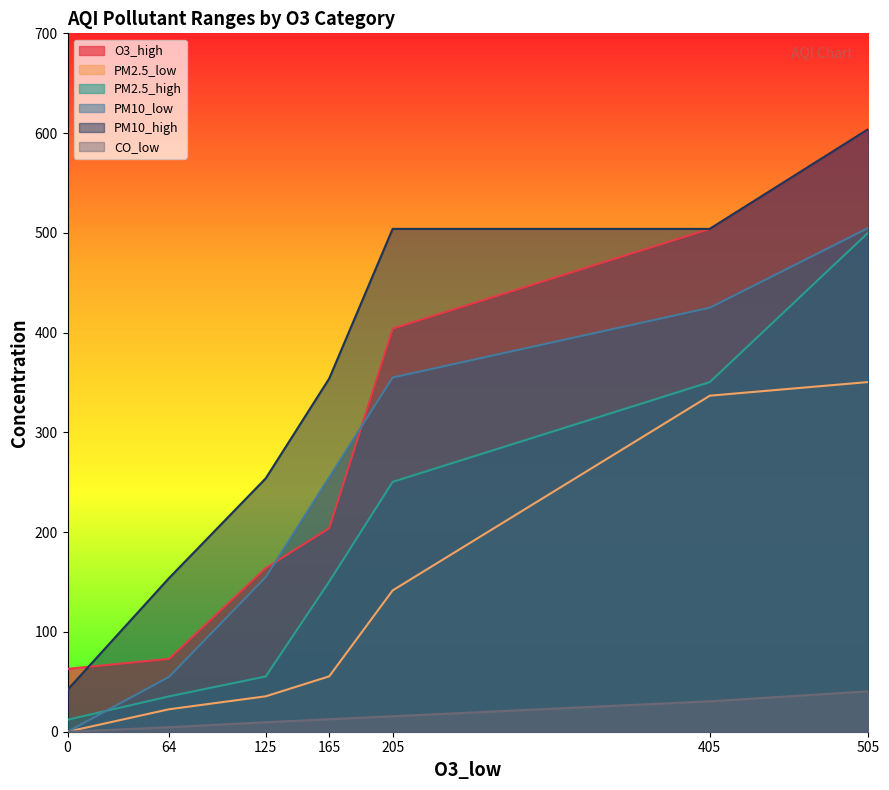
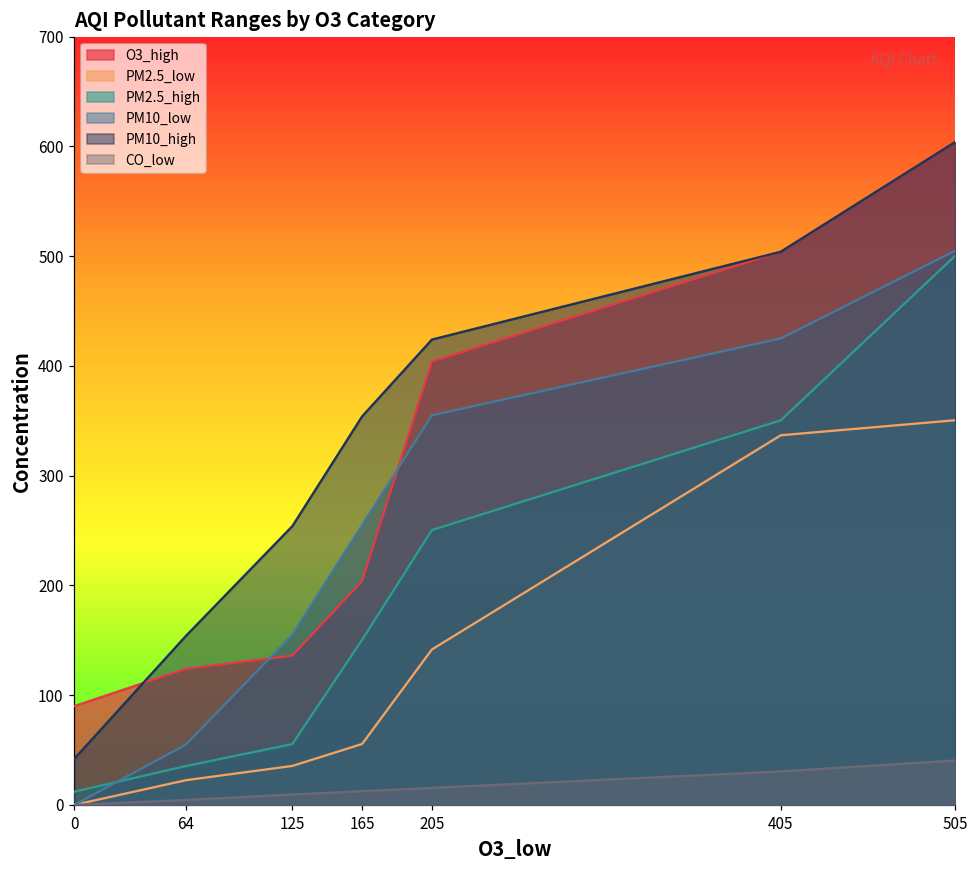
  {
    "O3_high": {
-     "0": 60,
-     "64": 70,
-     "125": 160,
+     "0": 90,
+     "64": 120,
+     "125": 140,
      "165": 200,
      "205": 400
    },
    "PM2.5_low": {
      "64": 20,
      "125": 40,
      "165": 60,
      "205": 140,
      "405": 340,
      "505": 350
    },
    "PM10_high": {
      "0": 40,
      "64": 150,
      "125": 250,
      "165": 350,
-     "205": 500
+     "205": 420
    }
  }
